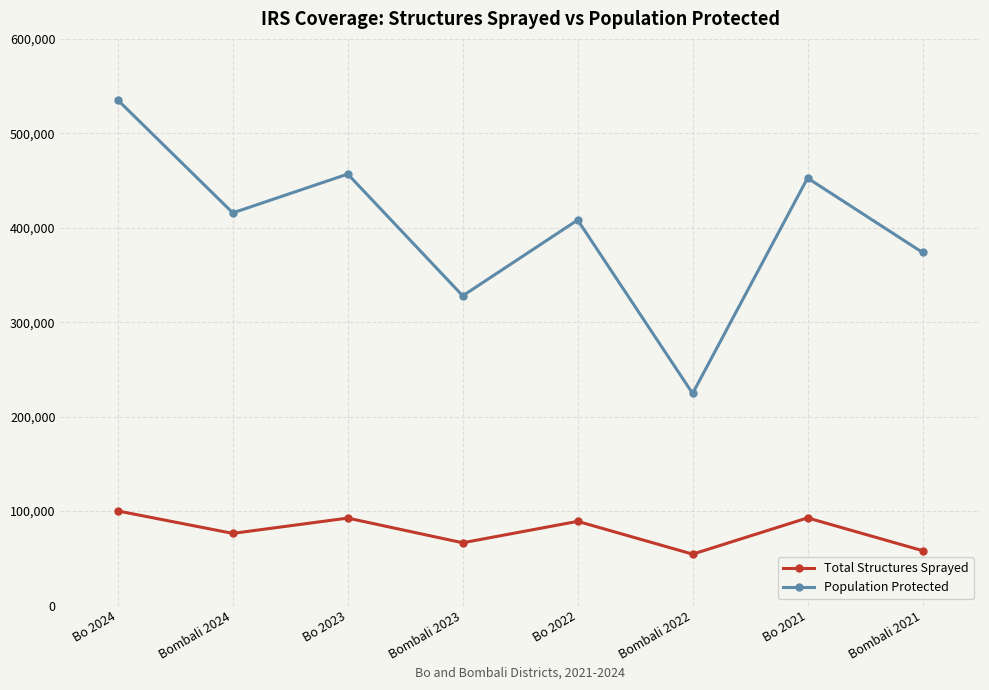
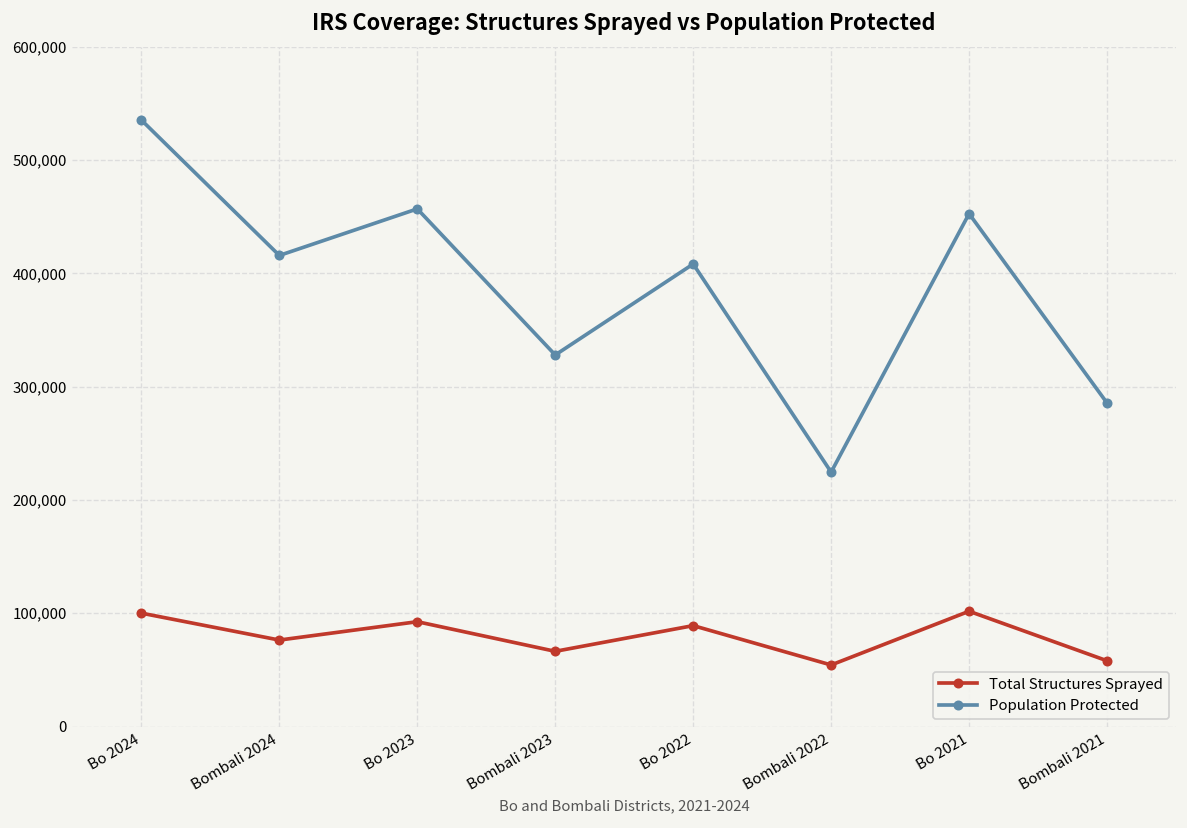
  {
    "Total Structures Sprayed": {
      "Bo 2024": "100,000",
      "Bombali 2024": "80,000",
      "Bo 2023": "90,000",
      "Bombali 2023": "70,000",
      "Bo 2022": "90,000",
      "Bombali 2022": "50,000",
-     "Bo 2021": "90,000",
+     "Bo 2021": "100,000",
      "Bombali 2021": "60,000"
    },
    "Population Protected": {
      "Bo 2024": "540,000",
      "Bombali 2024": "420,000",
      "Bo 2023": "460,000",
      "Bombali 2023": "330,000",
      "Bo 2022": "410,000",
      "Bombali 2022": "220,000",
      "Bo 2021": "450,000",
-     "Bombali 2021": "370,000"
+     "Bombali 2021": "290,000"
    }
  }
